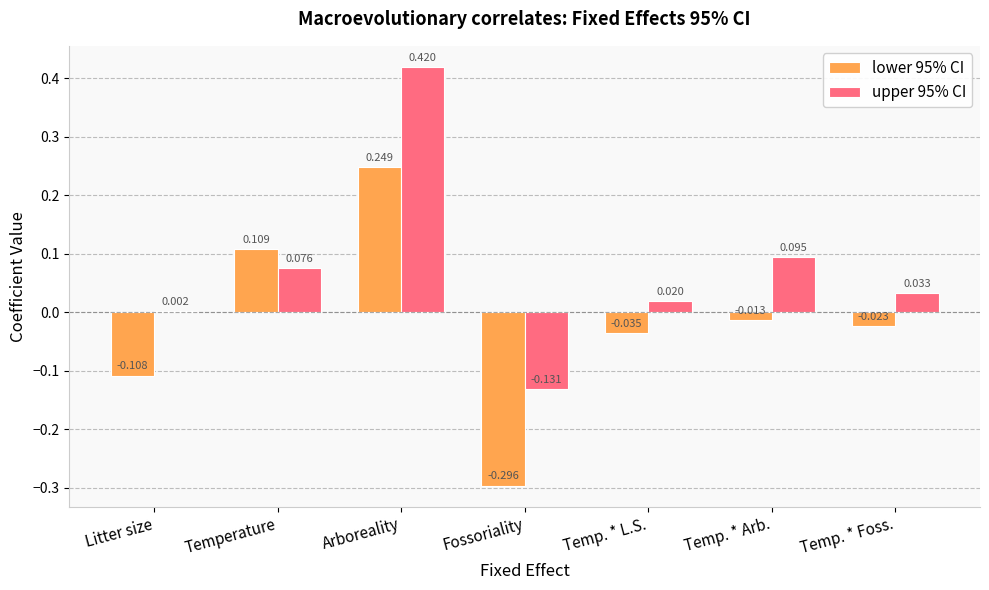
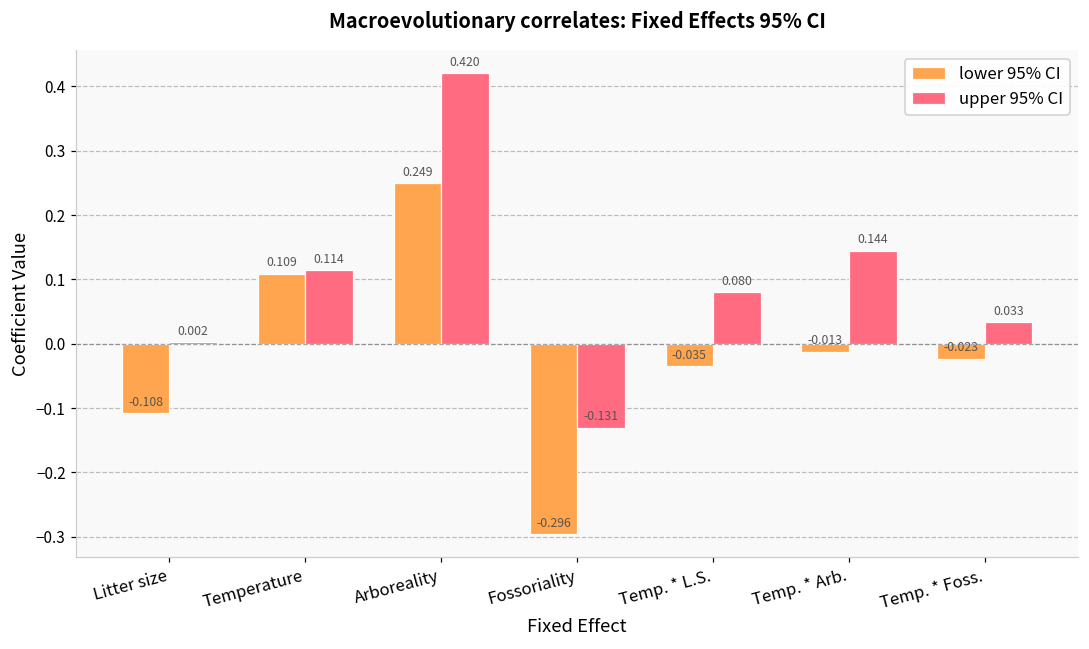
  {
    "lower 95% CI": {
      "Litter size": -0.108,
      "Temperature": 0.109,
      "Arboreality": 0.249,
      "Fossoriality": -0.296,
      "Temp. * L.S.": -0.035,
      "Temp. * Arb.": -0.013,
      "Temp. * Foss.": -0.023
    },
    "upper 95% CI": {
      "Litter size": 0.002,
-     "Temperature": 0.076,
+     "Temperature": 0.114,
      "Arboreality": 0.420,
      "Fossoriality": -0.131,
-     "Temp. * L.S.": 0.020,
-     "Temp. * Arb.": 0.095,
+     "Temp. * L.S.": 0.080,
+     "Temp. * Arb.": 0.144,
      "Temp. * Foss.": 0.033
    }
  }
